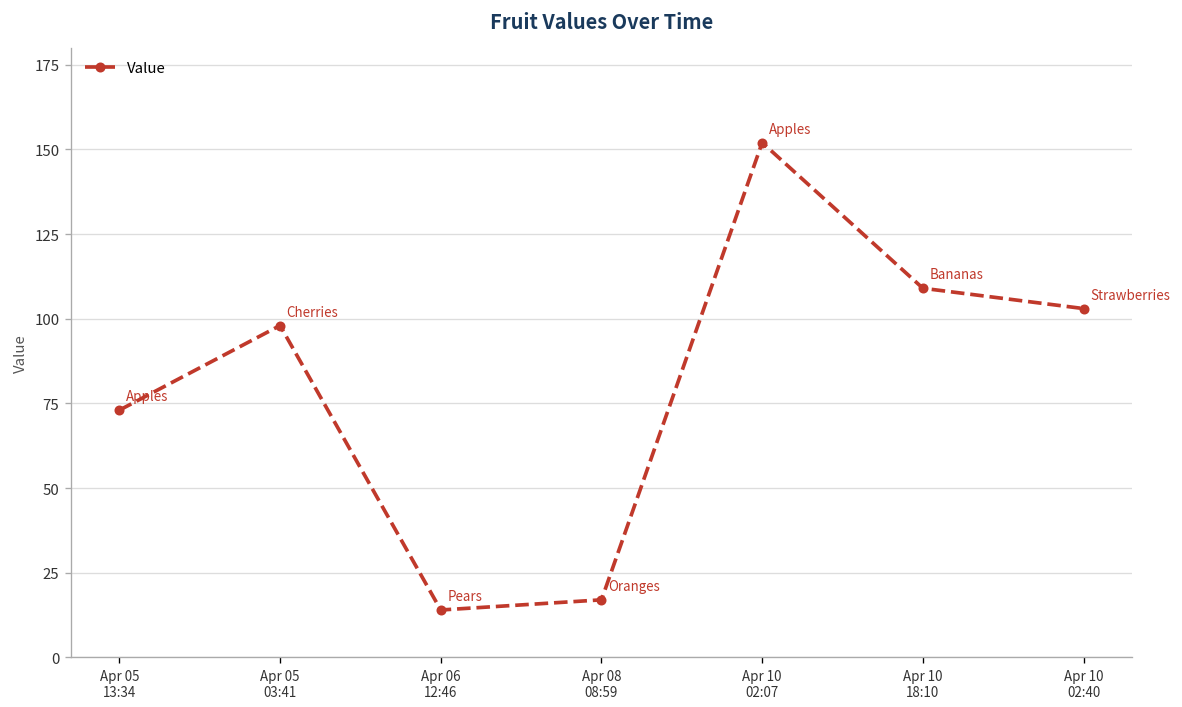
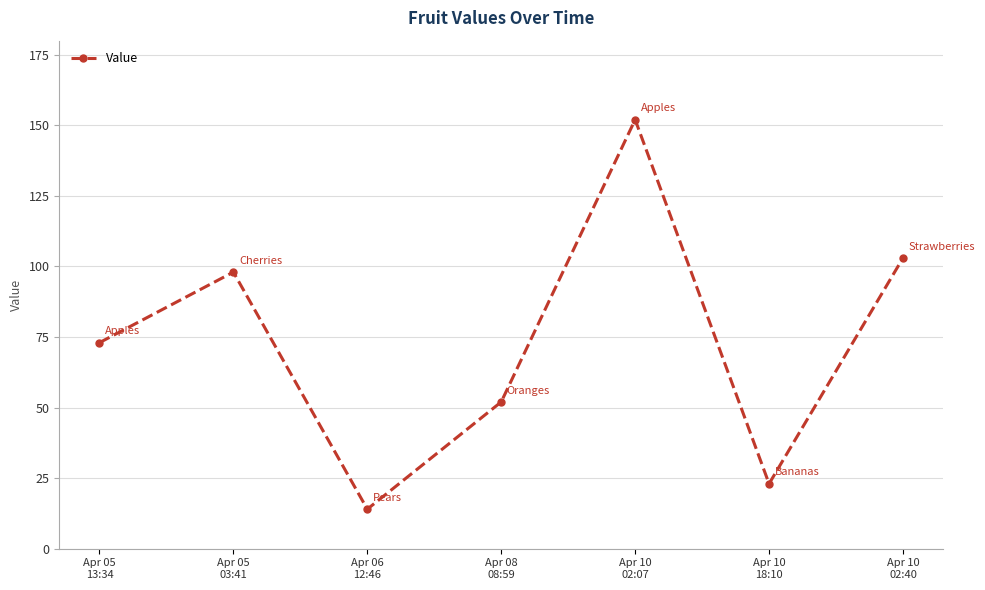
  {
    "Apr 05 13:34": 73,
    "Apr 05 03:41": 98,
    "Apr 06 12:46": 14,
-   "Apr 08 08:59": 17,
+   "Apr 08 08:59": 52,
    "Apr 10 02:07": 152,
-   "Apr 10 18:10": 109,
+   "Apr 10 18:10": 23,
    "Apr 10 02:40": 103
  }
